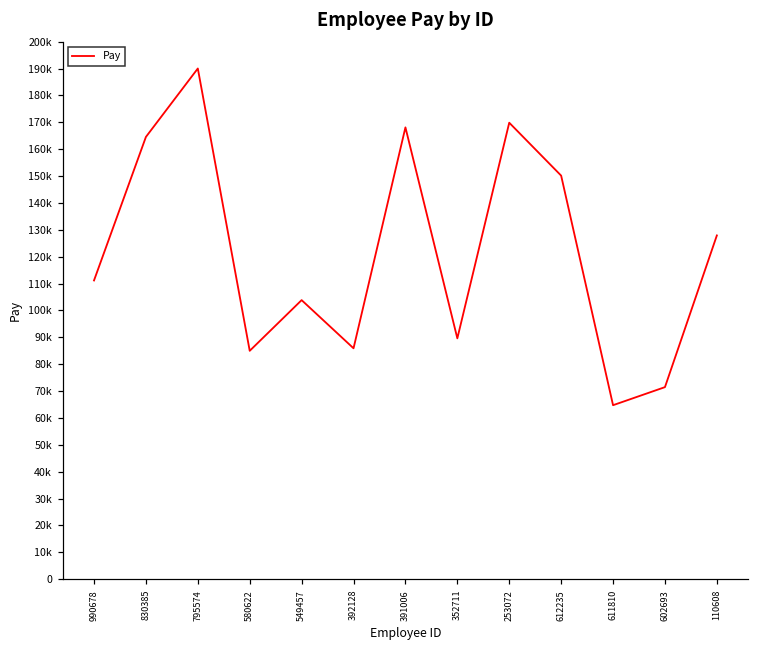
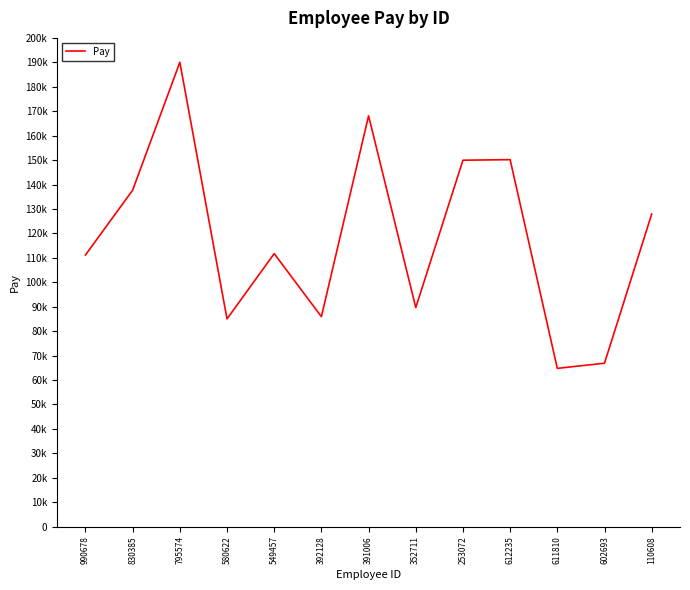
  {
    "990678": 111000,
-   "830385": 165000,
+   "830385": 138000,
    "795574": 190000,
    "580622": 85000,
-   "549457": 104000,
+   "549457": 112000,
    "392128": 86000,
    "391006": 168000,
    "352711": 90000,
-   "253072": 170000,
+   "253072": 150000,
    "612235": 150000,
    "611810": 65000,
-   "602693": 71000,
+   "602693": 67000,
    "110608": 128000
  }
